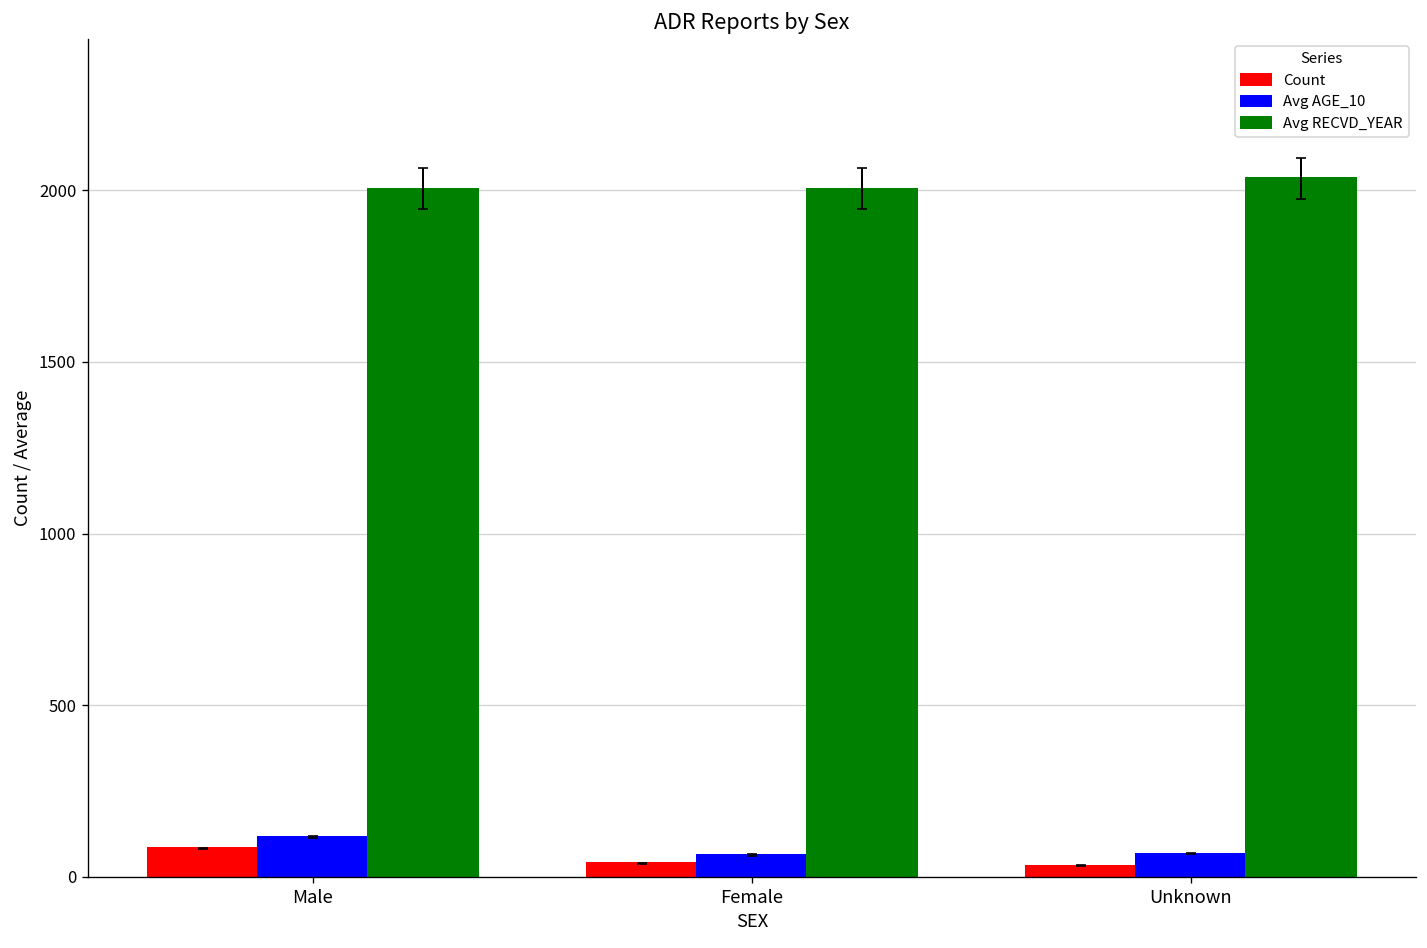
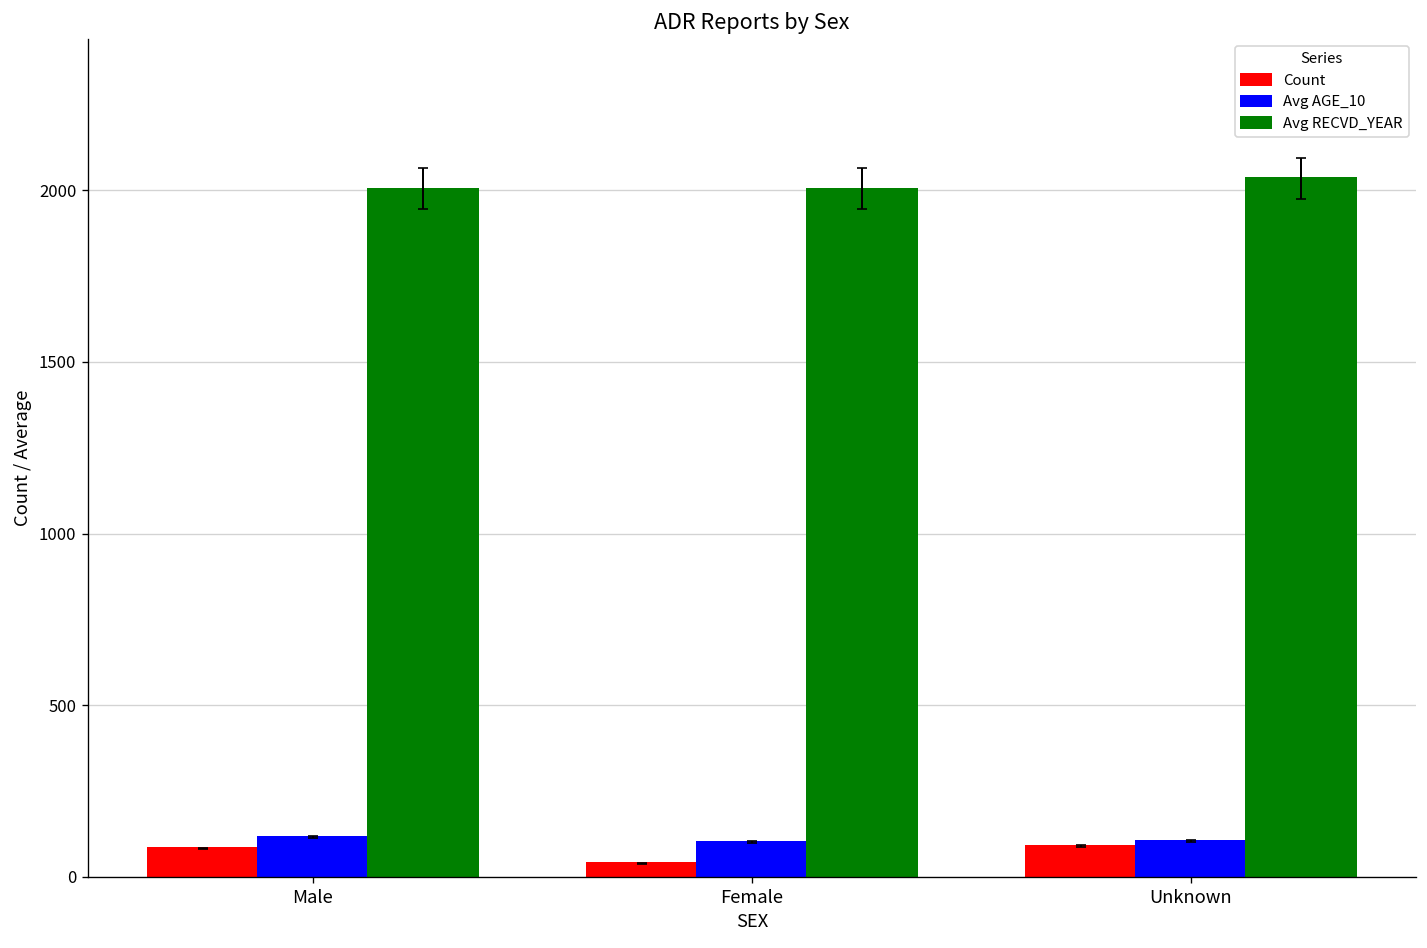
  {
    "Count": {
      "Male": 80,
      "Female": 40,
-     "Unknown": 30
+     "Unknown": 90
    },
    "Avg AGE_10": {
      "Male": 120,
-     "Female": 60,
-     "Unknown": 70
+     "Female": 100,
+     "Unknown": 100
    },
    "Avg RECVD_YEAR": {
      "Male": 2000,
      "Female": 2000,
      "Unknown": 2030
    }
  }
